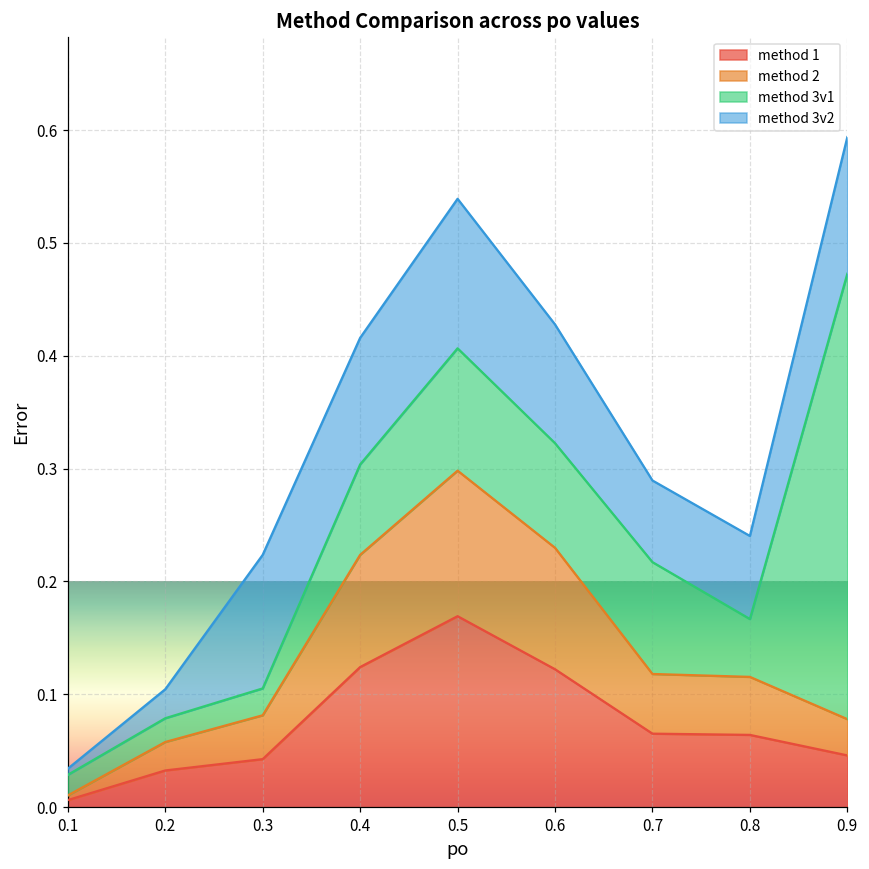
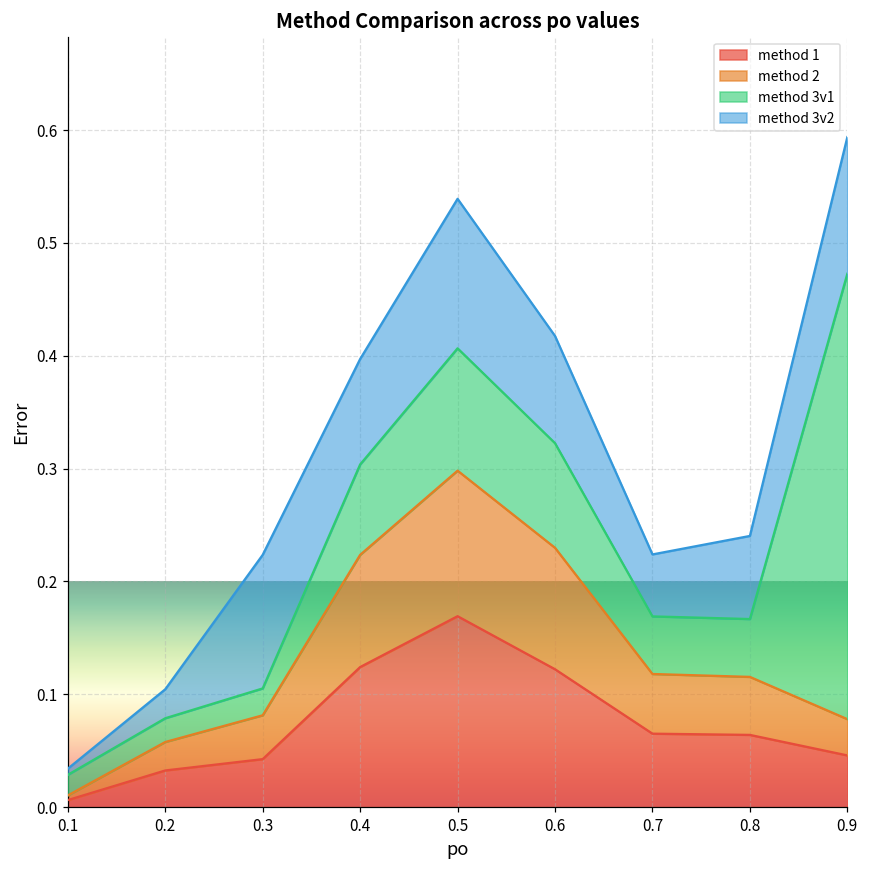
  {
    "method 3v1": {
      "0.1": 0.018,
      "0.2": 0.021,
      "0.3": 0.024,
      "0.4": 0.080,
      "0.5": 0.108,
      "0.6": 0.093,
-     "0.7": 0.099,
+     "0.7": 0.051,
      "0.8": 0.051,
      "0.9": 0.395
    },
    "method 3v2": {
      "0.1": 0.005,
      "0.2": 0.026,
      "0.3": 0.118,
-     "0.4": 0.112,
+     "0.4": 0.093,
      "0.5": 0.133,
-     "0.6": 0.105,
-     "0.7": 0.072,
+     "0.6": 0.095,
+     "0.7": 0.055,
      "0.8": 0.074,
      "0.9": 0.121
    }
  }
